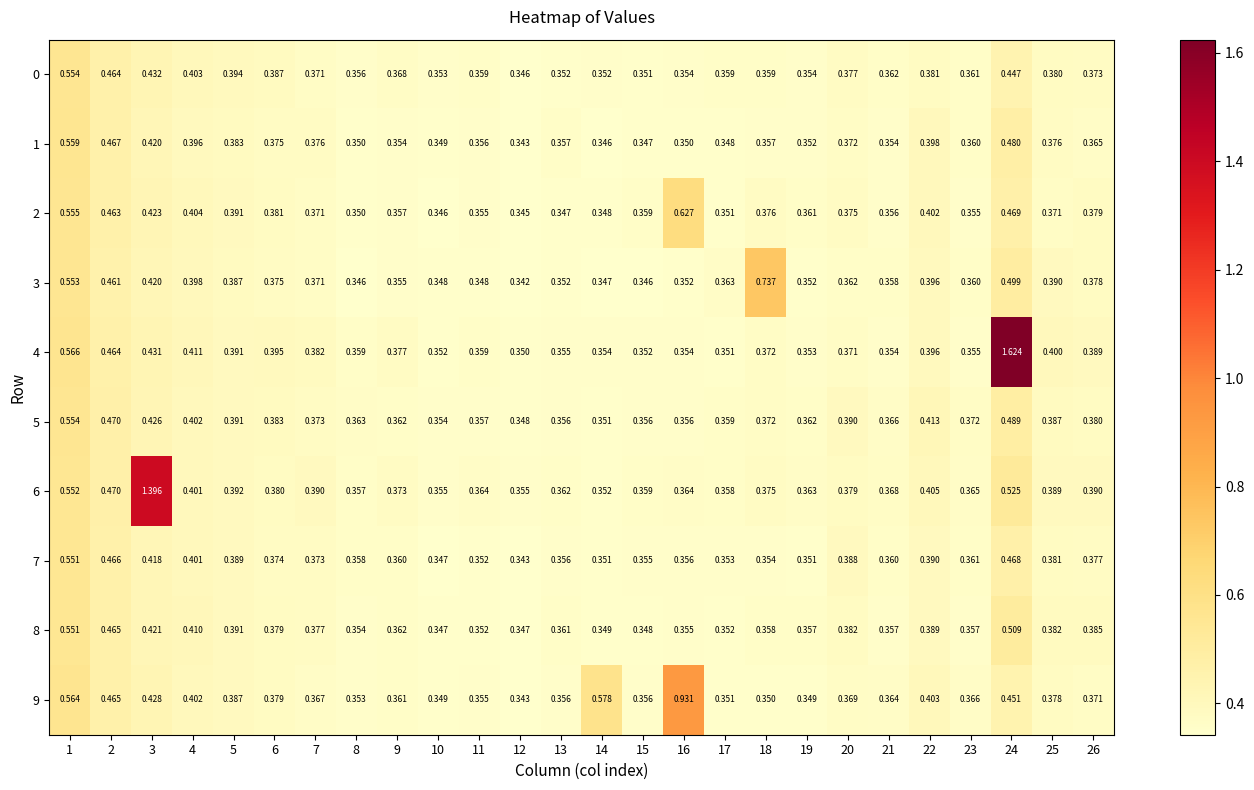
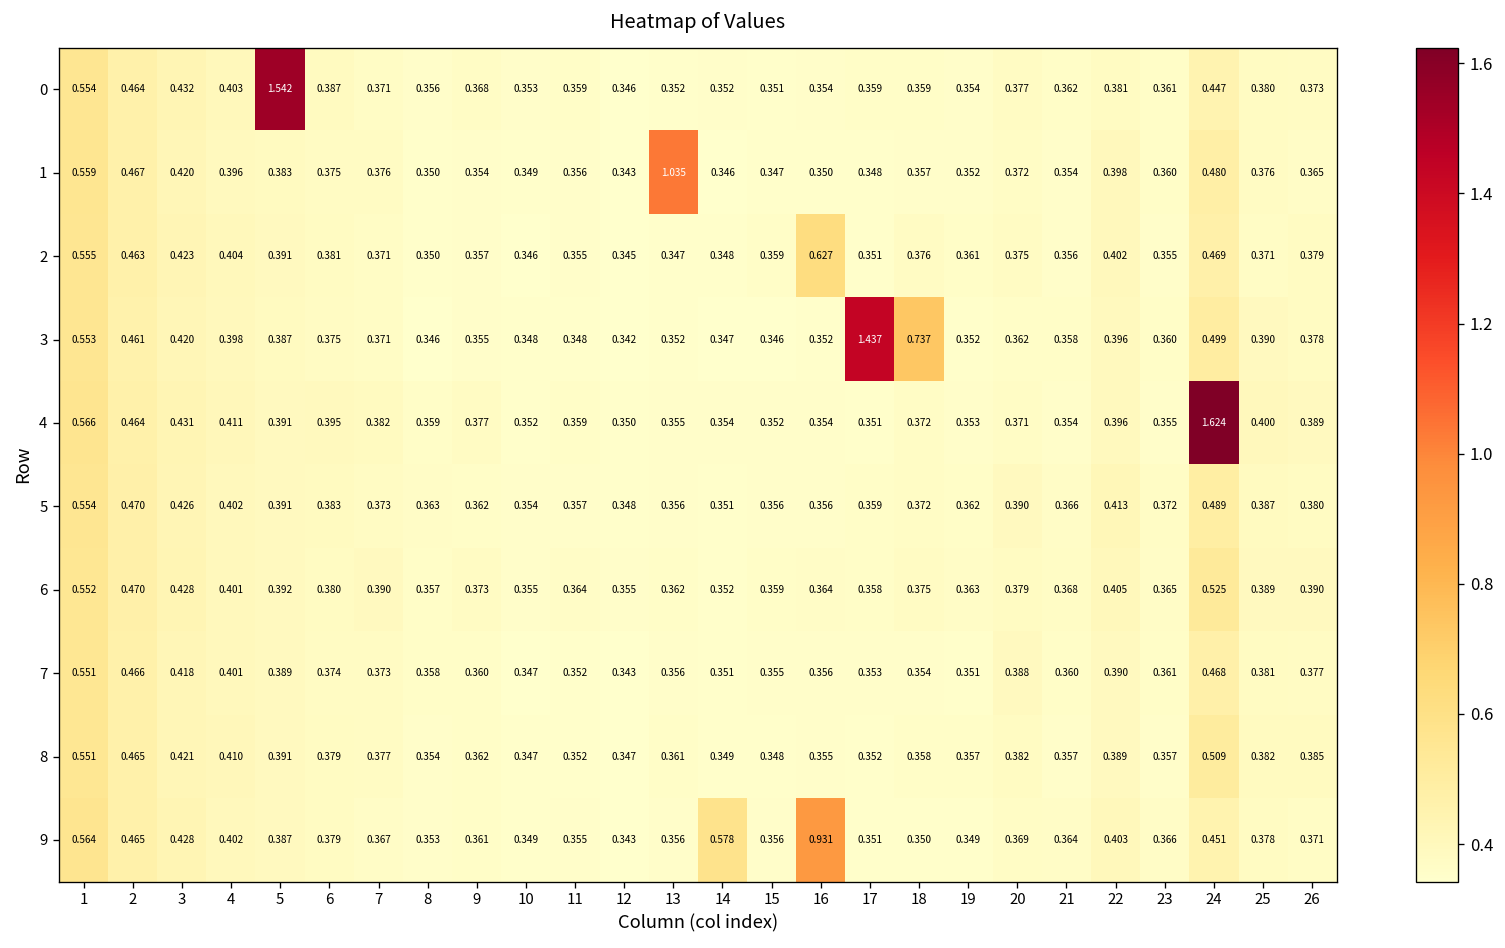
  {
    "0": {
      "1": 0.554,
      "2": 0.464,
      "3": 0.432,
      "4": 0.403,
-     "5": 0.394,
+     "5": 1.542,
      "6": 0.387,
      "7": 0.371,
      "8": 0.356,
      "9": 0.368,
      "10": 0.353,
      "11": 0.359,
      "12": 0.346,
      "13": 0.352,
      "14": 0.352,
      "15": 0.351,
      "16": 0.354,
      "17": 0.359,
      "18": 0.359,
      "19": 0.354,
      "20": 0.377,
      "21": 0.362,
      "22": 0.381,
      "23": 0.361,
      "24": 0.447,
      "25": 0.380,
      "26": 0.373
    },
    "1": {
      "1": 0.559,
      "2": 0.467,
      "3": 0.420,
      "4": 0.396,
      "5": 0.383,
      "6": 0.375,
      "7": 0.376,
      "8": 0.350,
      "9": 0.354,
      "10": 0.349,
      "11": 0.356,
      "12": 0.343,
-     "13": 0.357,
+     "13": 1.035,
      "14": 0.346,
      "15": 0.347,
      "16": 0.350,
      "17": 0.348,
      "18": 0.357,
      "19": 0.352,
      "20": 0.372,
      "21": 0.354,
      "22": 0.398,
      "23": 0.360,
      "24": 0.480,
      "25": 0.376,
      "26": 0.365
    },
    "3": {
      "1": 0.553,
      "2": 0.461,
      "3": 0.420,
      "4": 0.398,
      "5": 0.387,
      "6": 0.375,
      "7": 0.371,
      "8": 0.346,
      "9": 0.355,
      "10": 0.348,
      "11": 0.348,
      "12": 0.342,
      "13": 0.352,
      "14": 0.347,
      "15": 0.346,
      "16": 0.352,
-     "17": 0.363,
+     "17": 1.437,
      "18": 0.737,
      "19": 0.352,
      "20": 0.362,
      "21": 0.358,
      "22": 0.396,
      "23": 0.360,
      "24": 0.499,
      "25": 0.390,
      "26": 0.378
    },
    "6": {
      "1": 0.552,
      "2": 0.470,
-     "3": 1.396,
+     "3": 0.428,
      "4": 0.401,
      "5": 0.392,
      "6": 0.380,
      "7": 0.390,
      "8": 0.357,
      "9": 0.373,
      "10": 0.355,
      "11": 0.364,
      "12": 0.355,
      "13": 0.362,
      "14": 0.352,
      "15": 0.359,
      "16": 0.364,
      "17": 0.358,
      "18": 0.375,
      "19": 0.363,
      "20": 0.379,
      "21": 0.368,
      "22": 0.405,
      "23": 0.365,
      "24": 0.525,
      "25": 0.389,
      "26": 0.390
    }
  }
